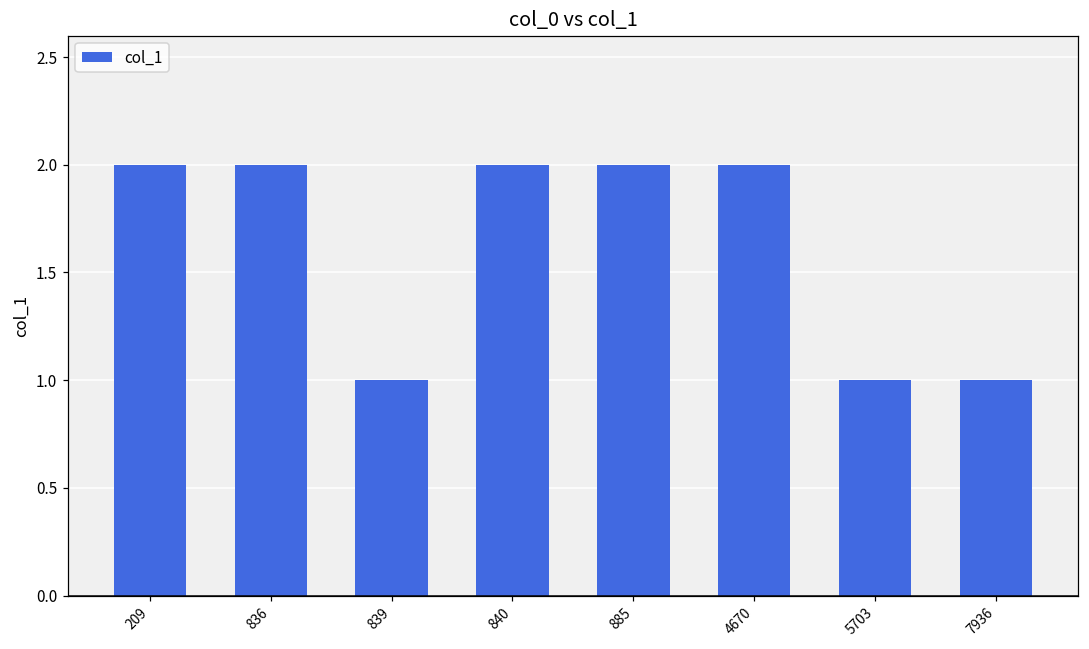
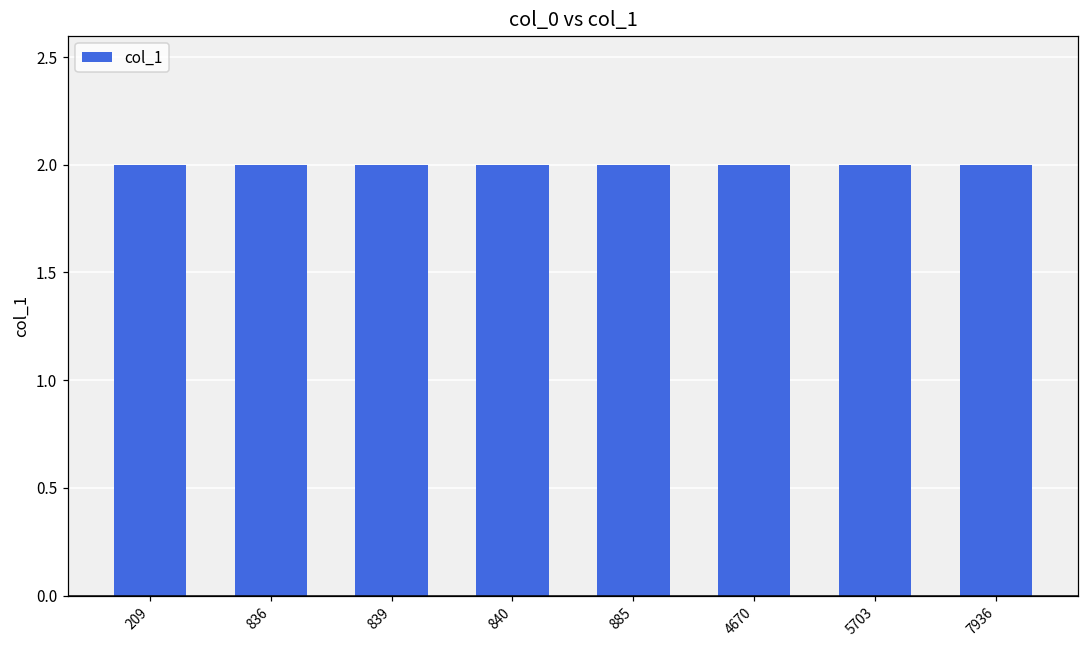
  {
    "209": 2,
    "836": 2,
-   "839": 1,
+   "839": 2,
    "840": 2,
    "885": 2,
    "4670": 2,
-   "5703": 1,
-   "7936": 1
+   "5703": 2,
+   "7936": 2
  }
